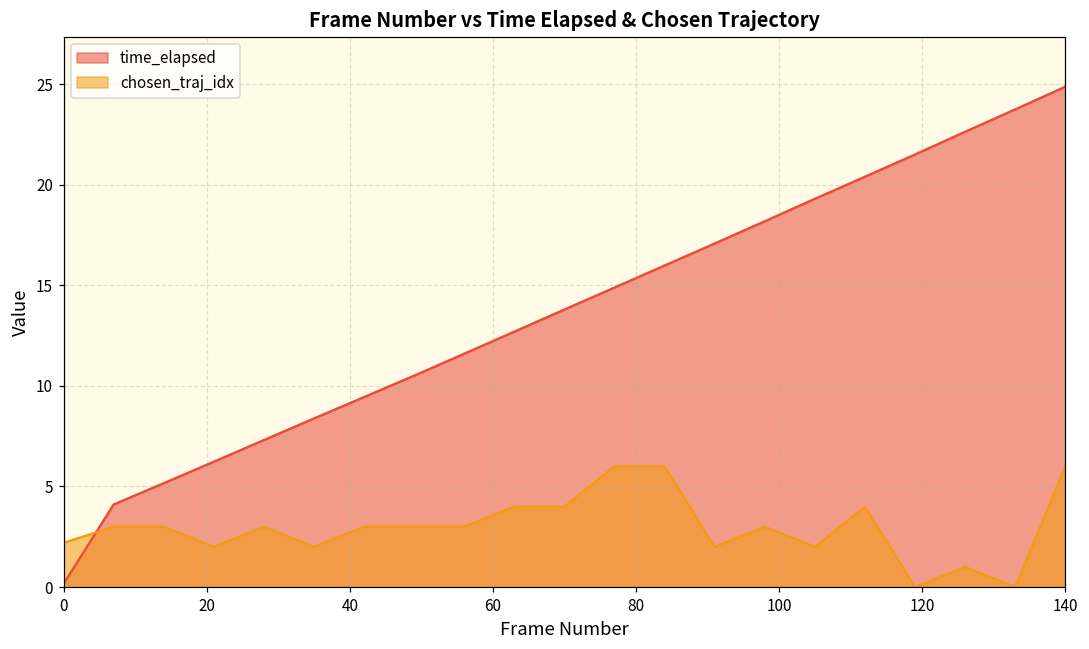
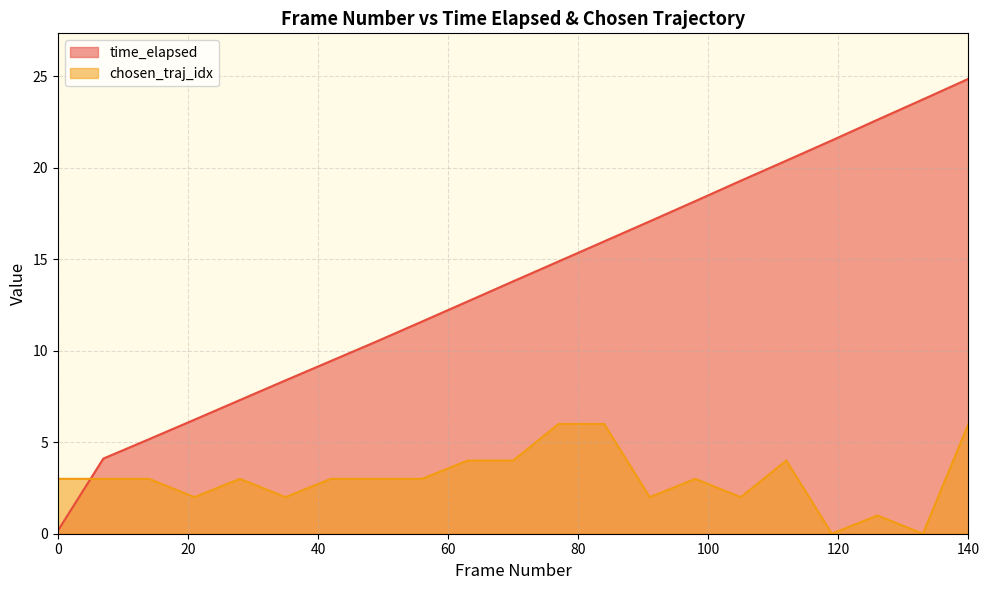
  {
    "time_elapsed": {
      "0": 0.2,
      "140": 24.9
    },
    "chosen_traj_idx": {
-     "0": 2.2,
+     "0": 3.0,
      "140": 6.0
    }
  }
